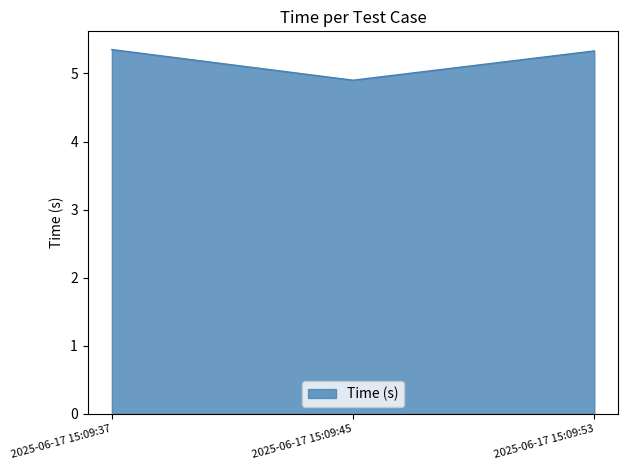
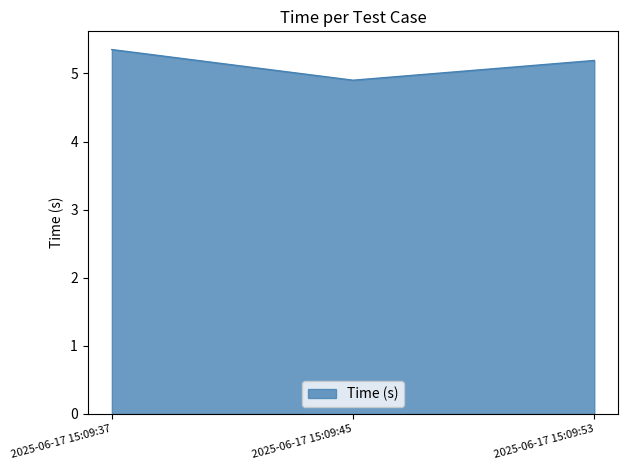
  {
    "2025-06-17 15:09:37": 5.4,
    "2025-06-17 15:09:45": 4.9,
-   "2025-06-17 15:09:53": 5.3
+   "2025-06-17 15:09:53": 5.2
  }
